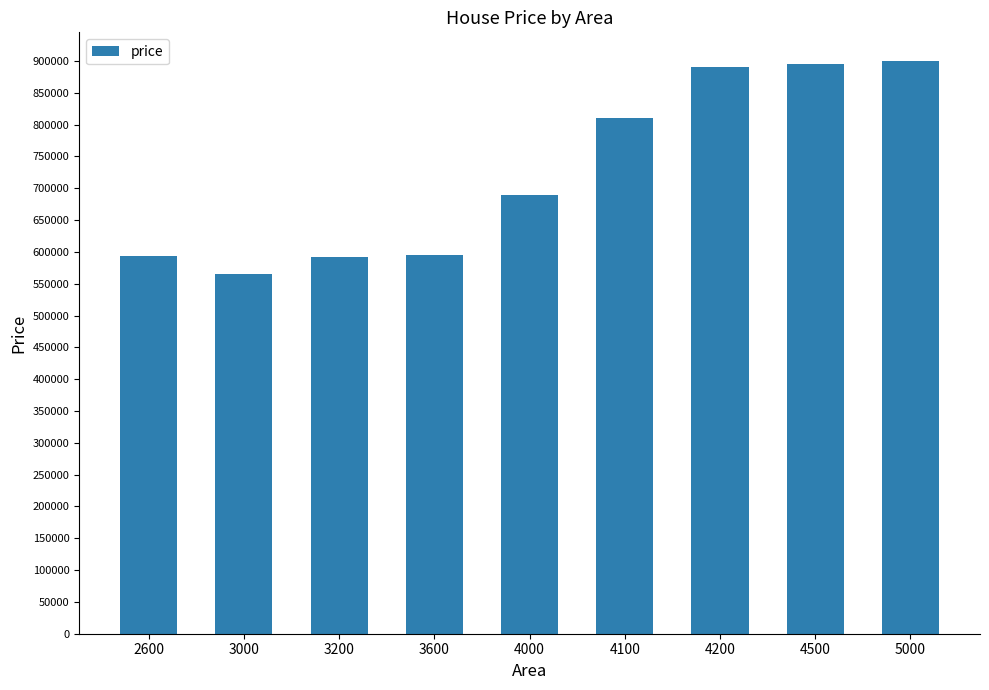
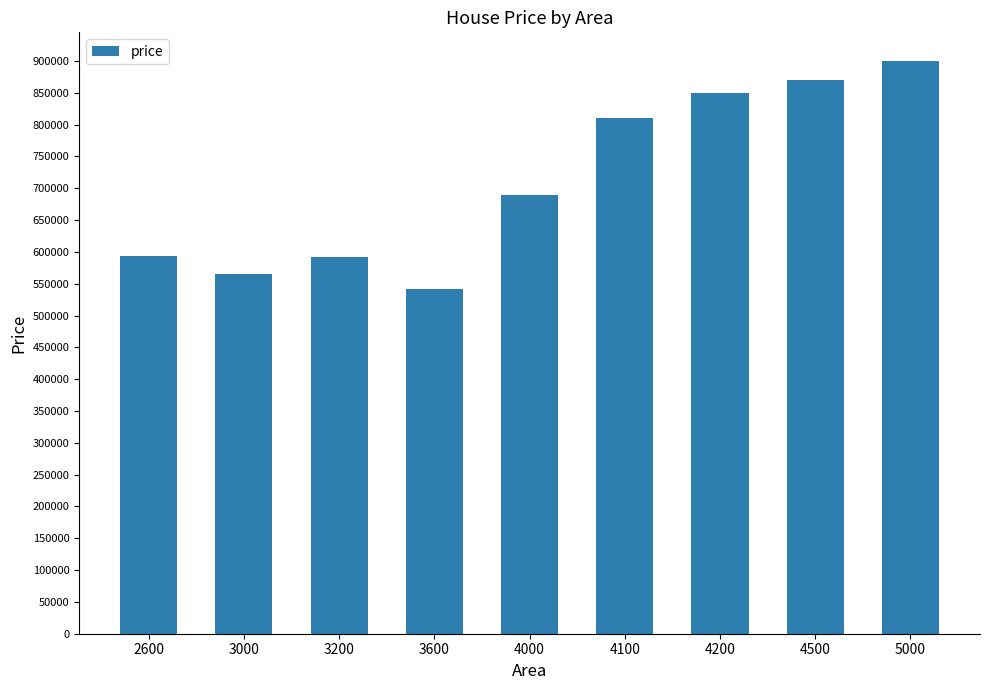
  {
    "2600": 590000,
    "3000": 570000,
    "3200": 590000,
-   "3600": 600000,
+   "3600": 540000,
    "4000": 690000,
    "4100": 810000,
-   "4200": 890000,
-   "4500": 900000,
+   "4200": 850000,
+   "4500": 870000,
    "5000": 900000
  }
